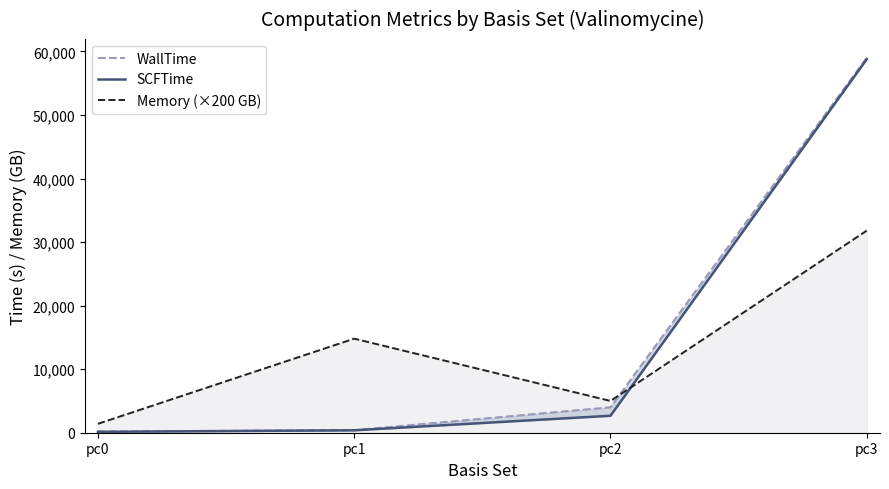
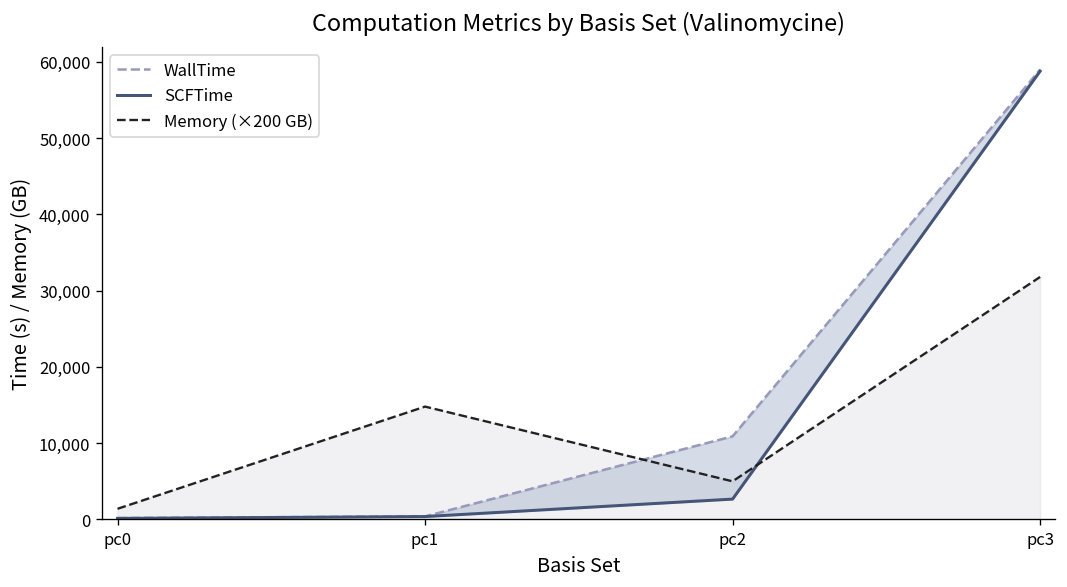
  {
    "WallTime": {
-     "pc2": "4,000"
+     "pc2": "11,000"
    },
    "SCFTime": {
      "pc2": "3,000"
    },
    "Memory (×200 GB)": {
      "pc0": "1,000",
      "pc1": "15,000",
      "pc2": "5,000",
      "pc3": "32,000"
    }
  }
